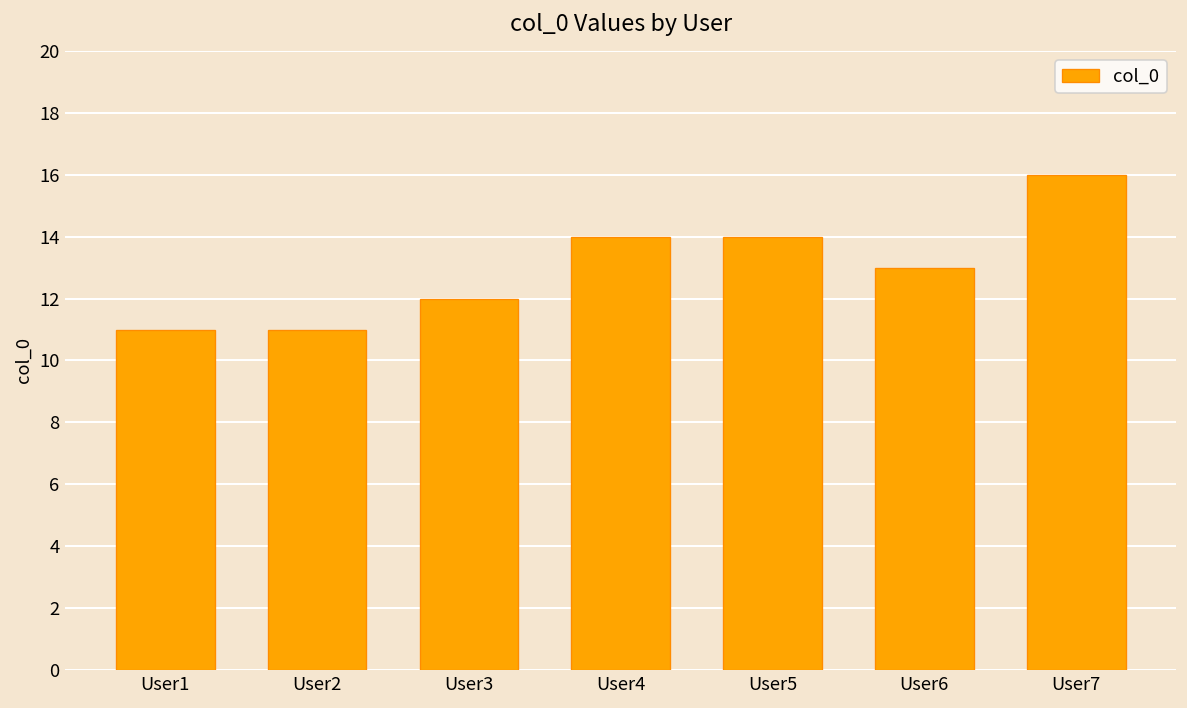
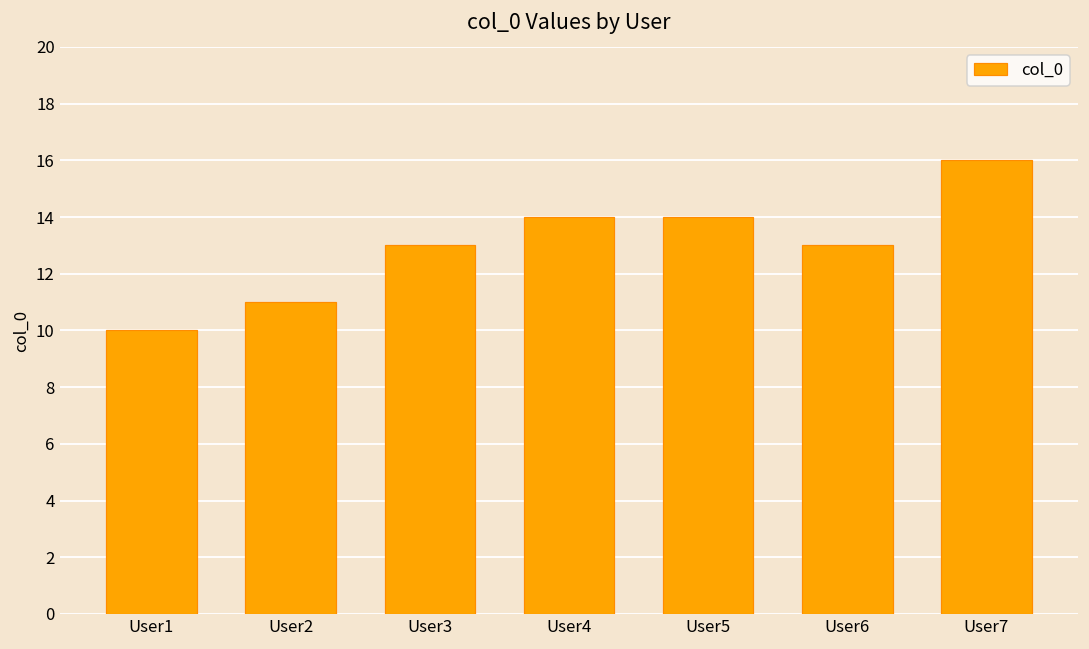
  {
-   "User1": 11,
+   "User1": 10,
    "User2": 11,
-   "User3": 12,
+   "User3": 13,
    "User4": 14,
    "User5": 14,
    "User6": 13,
    "User7": 16
  }
